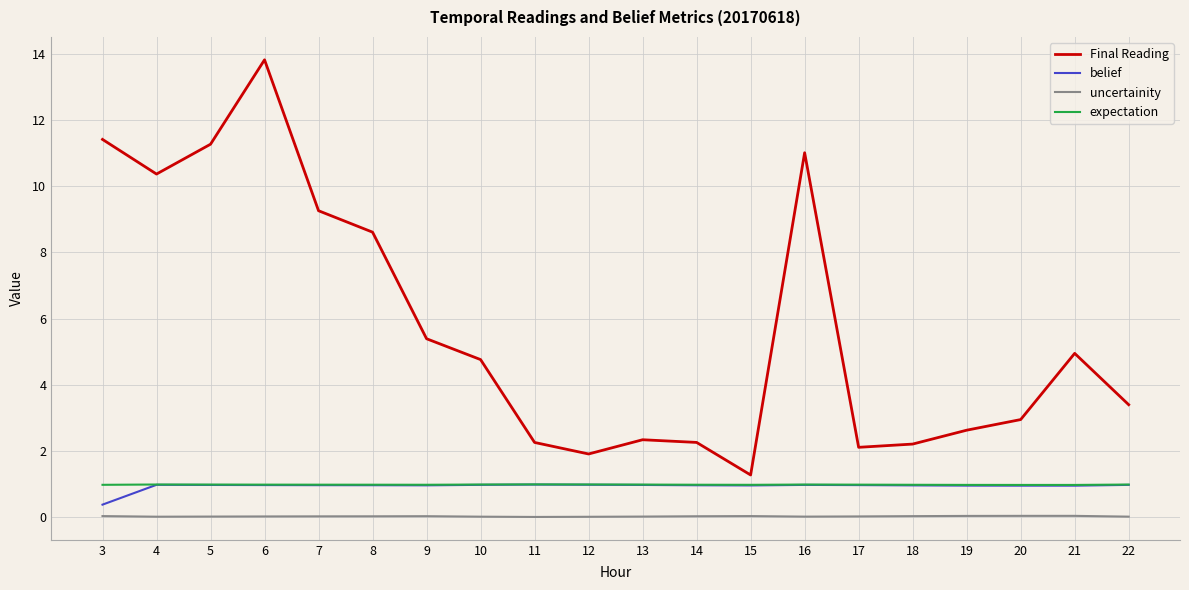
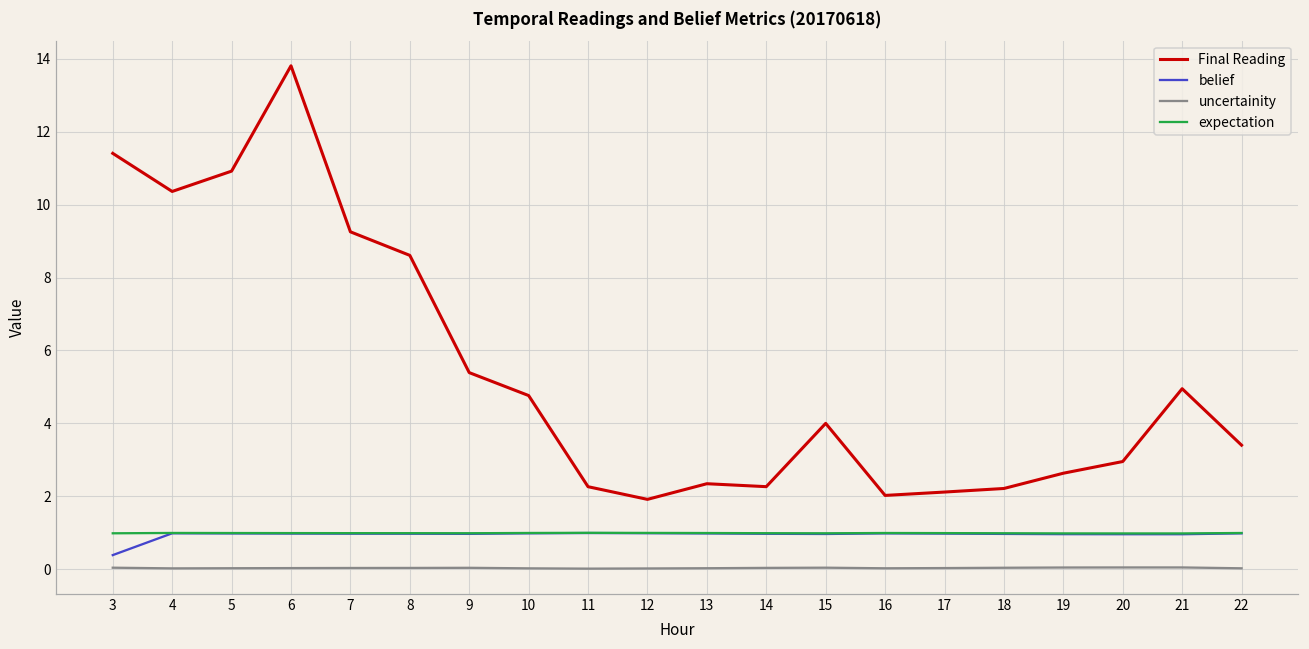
  {
    "Final Reading": {
      "3": 11.4,
      "4": 10.4,
-     "5": 11.3,
+     "5": 10.9,
      "6": 13.8,
      "7": 9.3,
      "8": 8.6,
      "9": 5.4,
      "10": 4.8,
      "11": 2.3,
      "12": 1.9,
      "13": 2.3,
      "14": 2.3,
-     "15": 1.3,
-     "16": 11.0,
+     "15": 4.0,
+     "16": 2.0,
      "17": 2.1,
      "18": 2.2,
      "19": 2.6,
      "20": 3.0,
      "21": 4.9,
      "22": 3.4
    },
    "belief": {
      "3": 0.4
    },
    "uncertainity": {
      "3": 0.0,
      "4": 0.0,
      "5": 0.0,
      "6": 0.0,
      "7": 0.0,
      "8": 0.0,
      "9": 0.0,
      "10": 0.0,
      "11": 0.0,
      "12": 0.0,
      "13": 0.0,
      "14": 0.0,
      "15": 0.0,
      "16": 0.0,
      "17": 0.0,
      "18": 0.0,
      "19": 0.0,
      "20": 0.0,
      "21": 0.0,
      "22": 0.0
    },
    "expectation": {
      "3": 1.0
    }
  }
